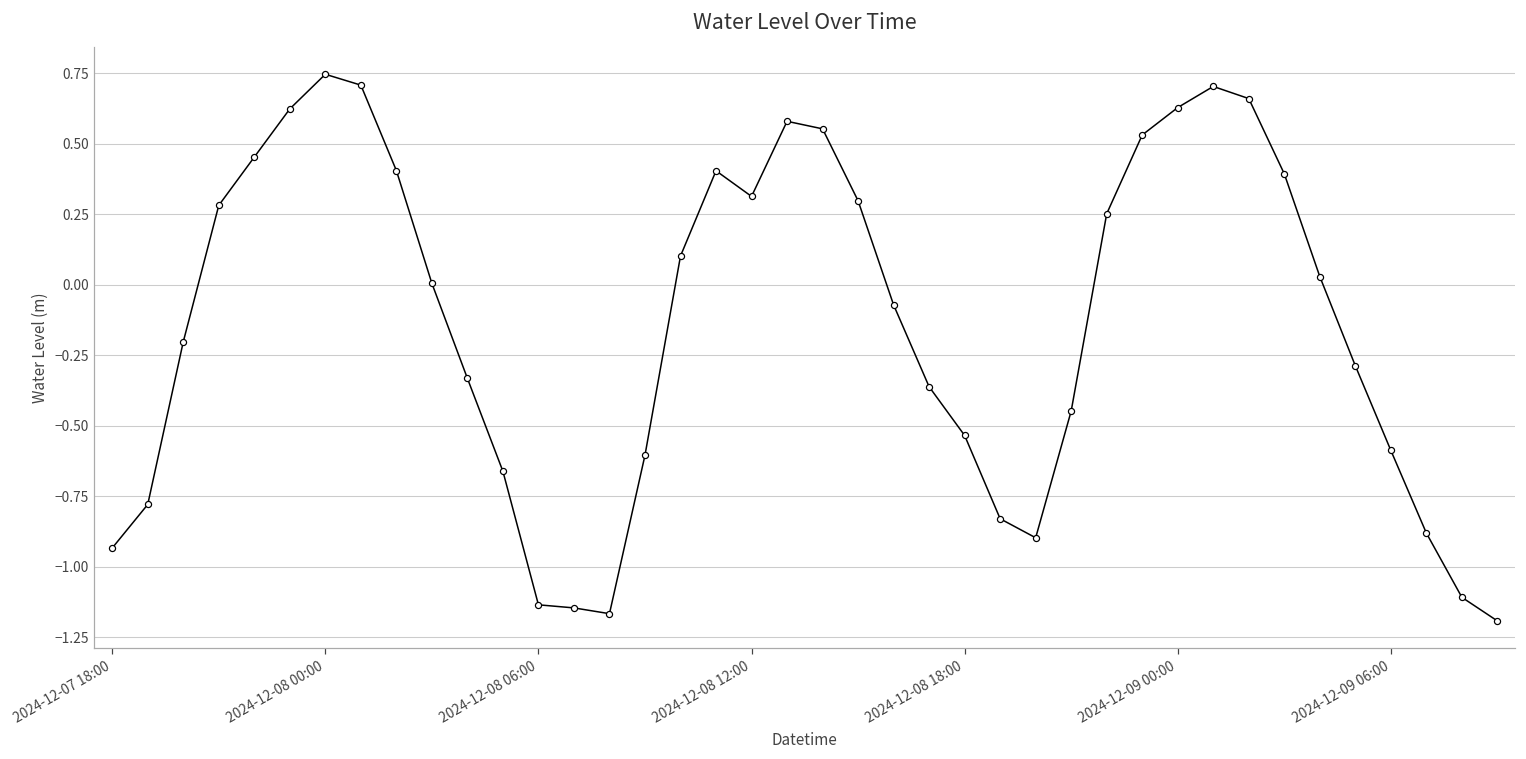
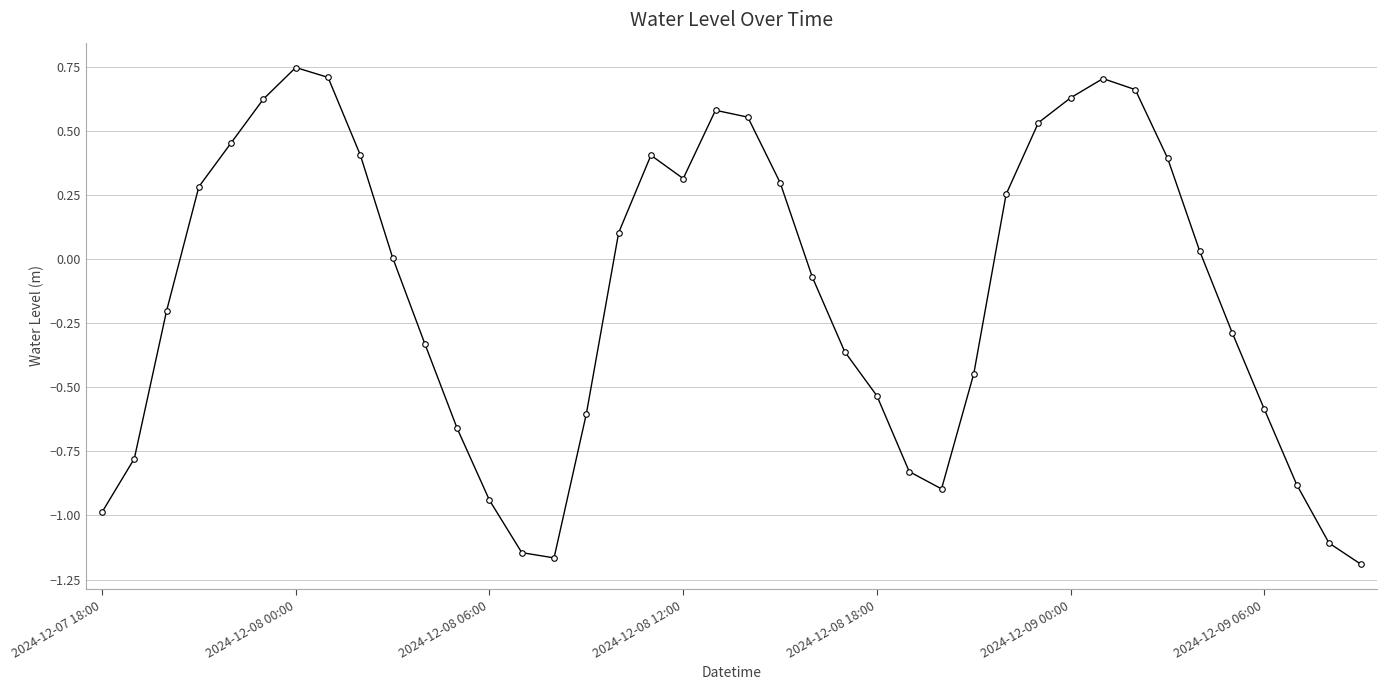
  {
-   "2024-12-07 18:00": -0.93,
+   "2024-12-07 18:00": -0.99,
    "2024-12-08 00:00": 0.75,
-   "2024-12-08 06:00": -1.13,
+   "2024-12-08 06:00": -0.94,
    "2024-12-08 12:00": 0.31,
    "2024-12-08 18:00": -0.53,
    "2024-12-09 00:00": 0.63,
    "2024-12-09 06:00": -0.59
  }
